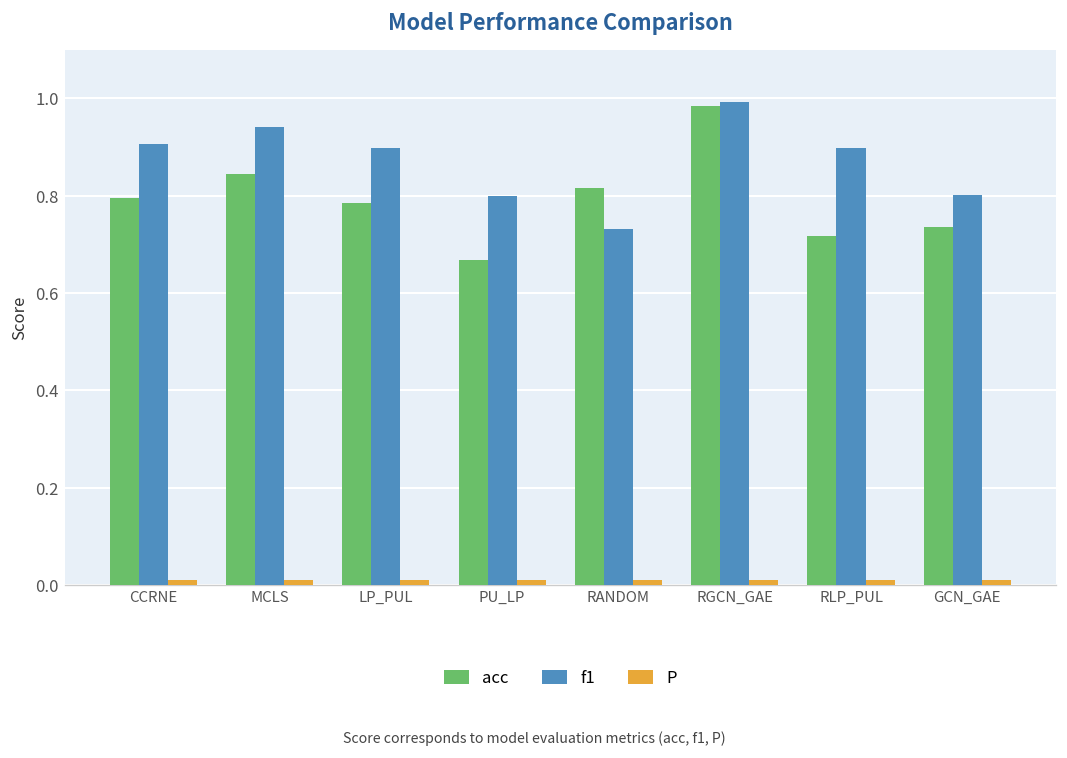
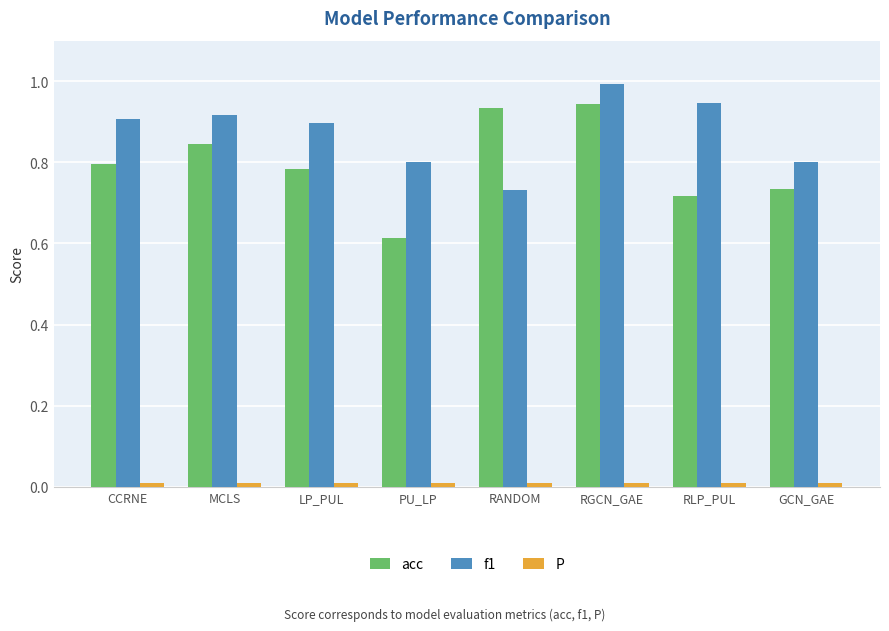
  {
    "acc": {
      "CCRNE": 0.80,
      "MCLS": 0.85,
      "LP_PUL": 0.78,
-     "PU_LP": 0.67,
-     "RANDOM": 0.82,
-     "RGCN_GAE": 0.99,
+     "PU_LP": 0.61,
+     "RANDOM": 0.93,
+     "RGCN_GAE": 0.94,
      "RLP_PUL": 0.72,
      "GCN_GAE": 0.74
    },
    "f1": {
      "CCRNE": 0.91,
-     "MCLS": 0.94,
+     "MCLS": 0.92,
      "LP_PUL": 0.90,
      "PU_LP": 0.80,
      "RANDOM": 0.73,
      "RGCN_GAE": 0.99,
-     "RLP_PUL": 0.90,
+     "RLP_PUL": 0.95,
      "GCN_GAE": 0.80
    },
    "P": {
      "CCRNE": 0.01,
      "MCLS": 0.01,
      "LP_PUL": 0.01,
      "PU_LP": 0.01,
      "RANDOM": 0.01,
      "RGCN_GAE": 0.01,
      "RLP_PUL": 0.01,
      "GCN_GAE": 0.01
    }
  }
